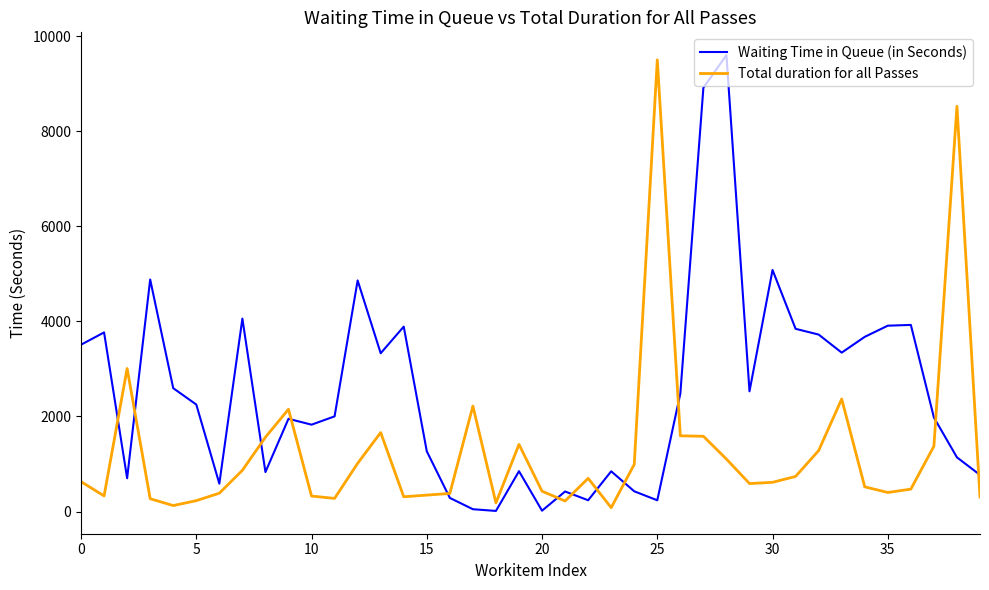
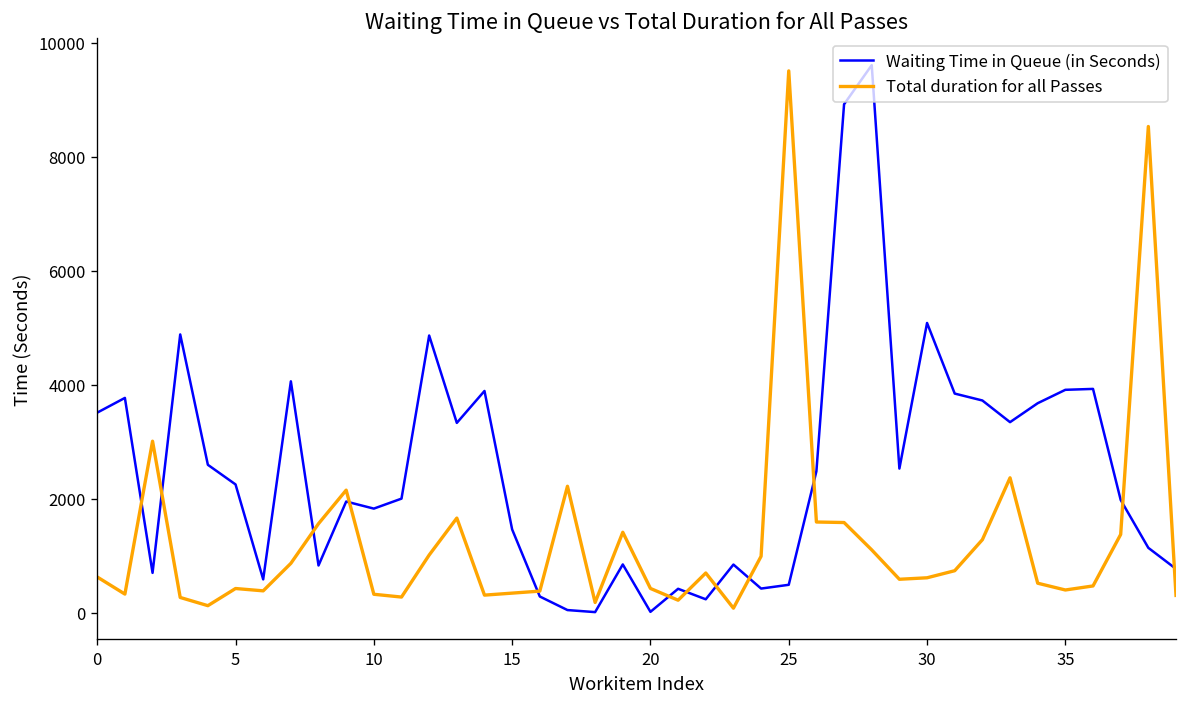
  {
    "Waiting Time in Queue (in Seconds)": {
      "0": 3500,
      "5": 2300,
      "10": 1800,
-     "15": 1300,
+     "15": 1500,
      "20": 0,
-     "25": 200,
+     "25": 500,
      "30": 5100,
      "35": 3900
    },
    "Total duration for all Passes": {
      "0": 600,
-     "5": 200,
+     "5": 400,
      "10": 300,
      "15": 300,
      "20": 400,
      "25": 9500,
      "30": 600,
      "35": 400
    }
  }
